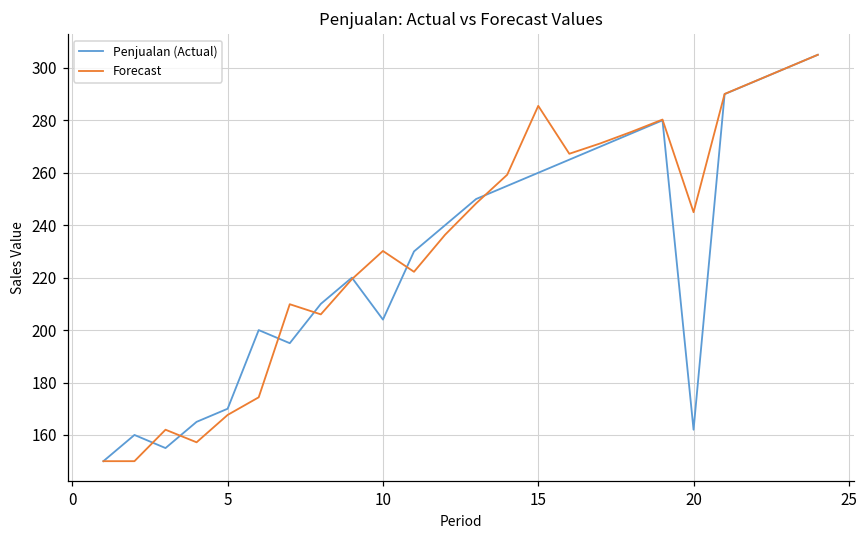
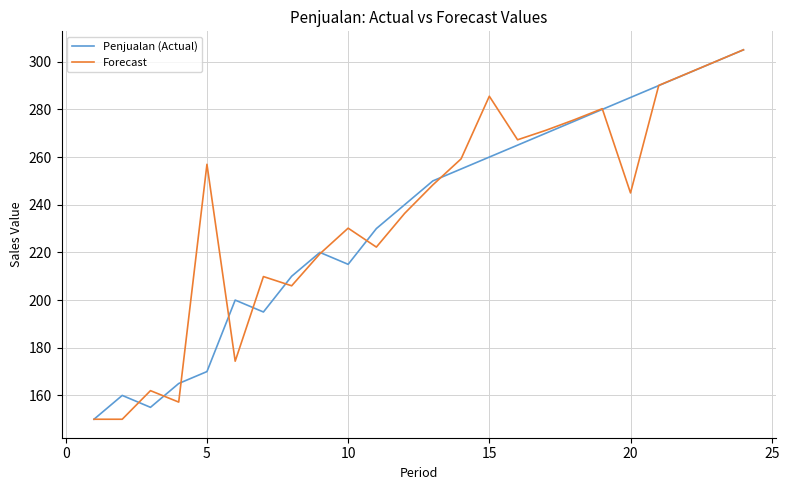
  {
    "Penjualan (Actual)": {
      "5": 170,
-     "10": 204,
+     "10": 215,
      "15": 260,
-     "20": 162
+     "20": 285
    },
    "Forecast": {
-     "5": 168,
+     "5": 257,
      "10": 230,
      "15": 286,
      "20": 245
    }
  }
